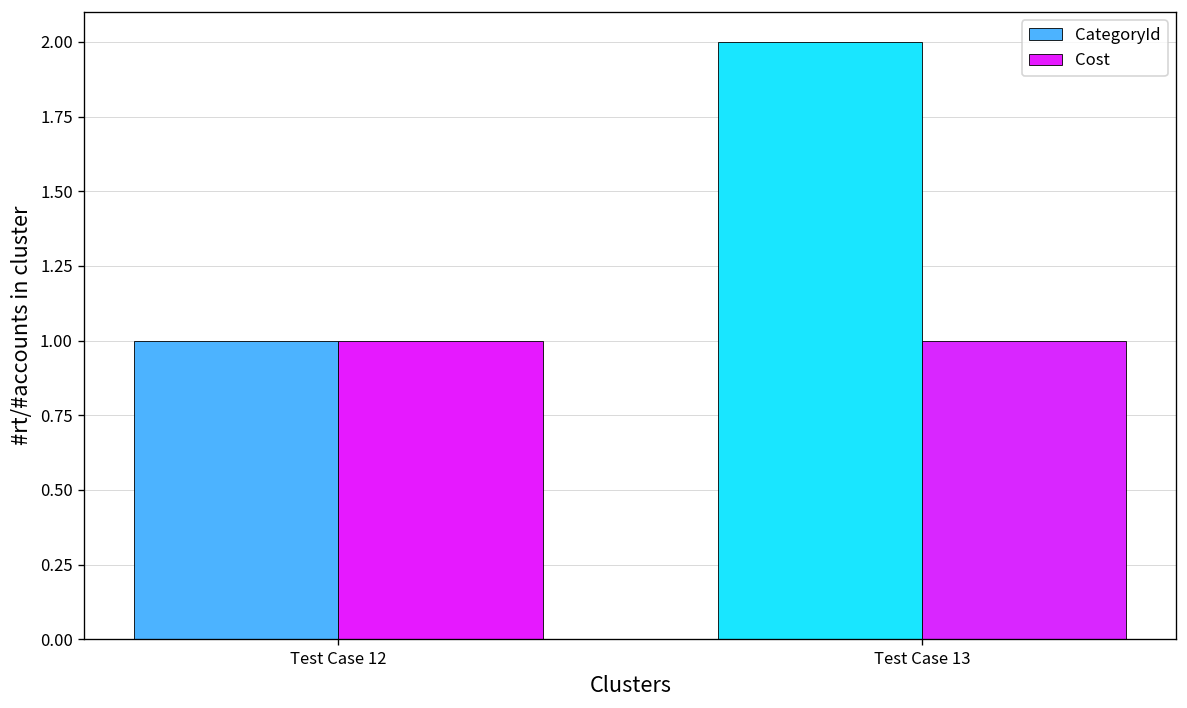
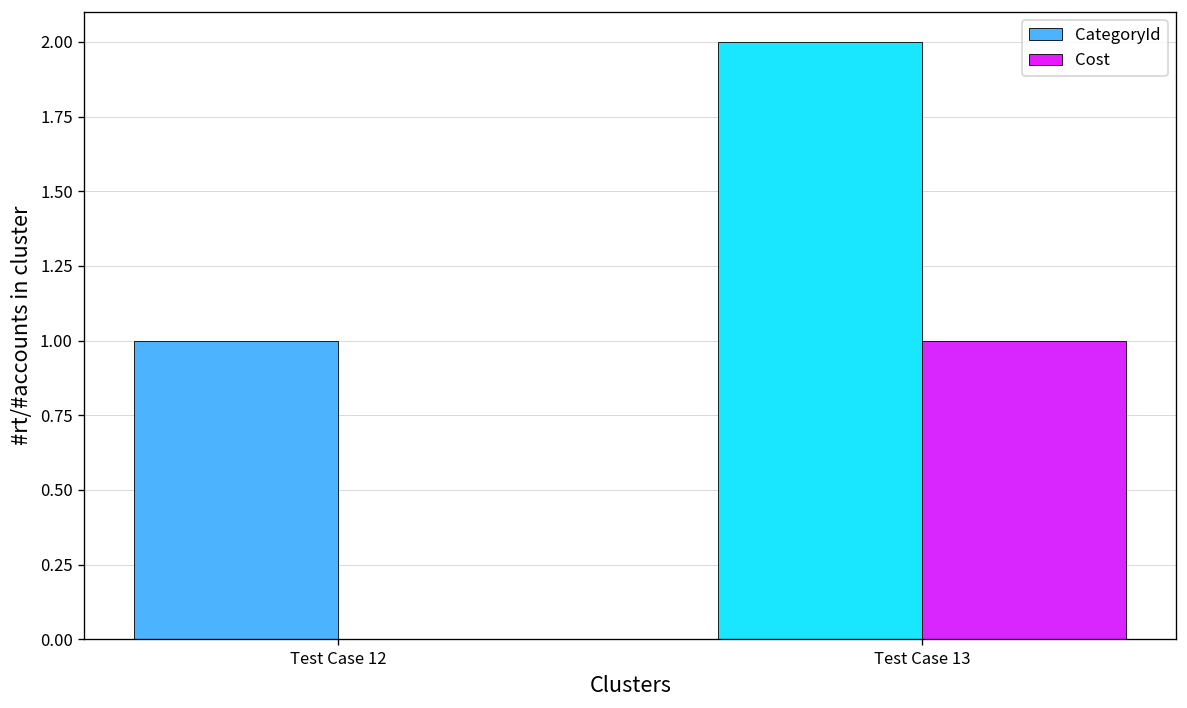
  {
    "CategoryId": {
      "Test Case 12": 1,
      "Test Case 13": 2
    },
    "Cost": {
-     "Test Case 12": 1,
+     "Test Case 12": 0,
      "Test Case 13": 1
    }
  }
